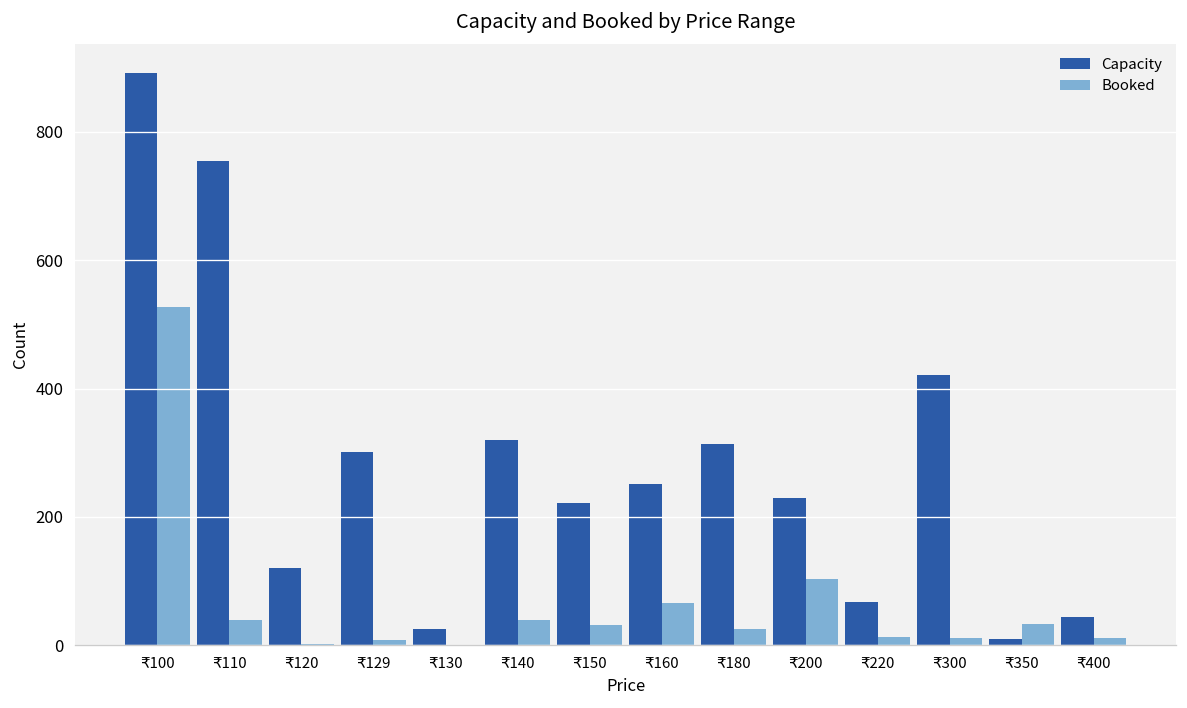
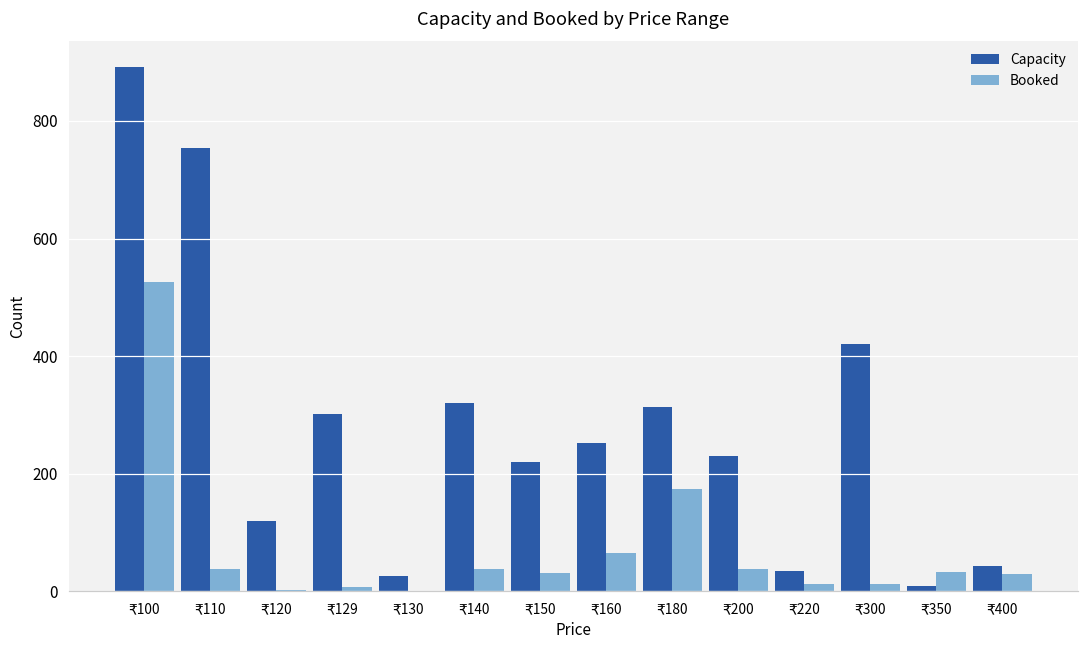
  {
    "Capacity": {
      "₹100": 890,
      "₹110": 750,
      "₹120": 120,
      "₹129": 300,
      "₹130": 30,
      "₹140": 320,
      "₹150": 220,
      "₹160": 250,
      "₹180": 310,
      "₹200": 230,
-     "₹220": 70,
+     "₹220": 40,
      "₹300": 420,
      "₹350": 10,
      "₹400": 40
    },
    "Booked": {
      "₹100": 530,
      "₹110": 40,
      "₹129": 10,
      "₹140": 40,
      "₹150": 30,
      "₹160": 70,
-     "₹180": 30,
-     "₹200": 100,
+     "₹180": 180,
+     "₹200": 40,
      "₹220": 10,
      "₹300": 10,
      "₹350": 30,
-     "₹400": 10
+     "₹400": 30
    }
  }
